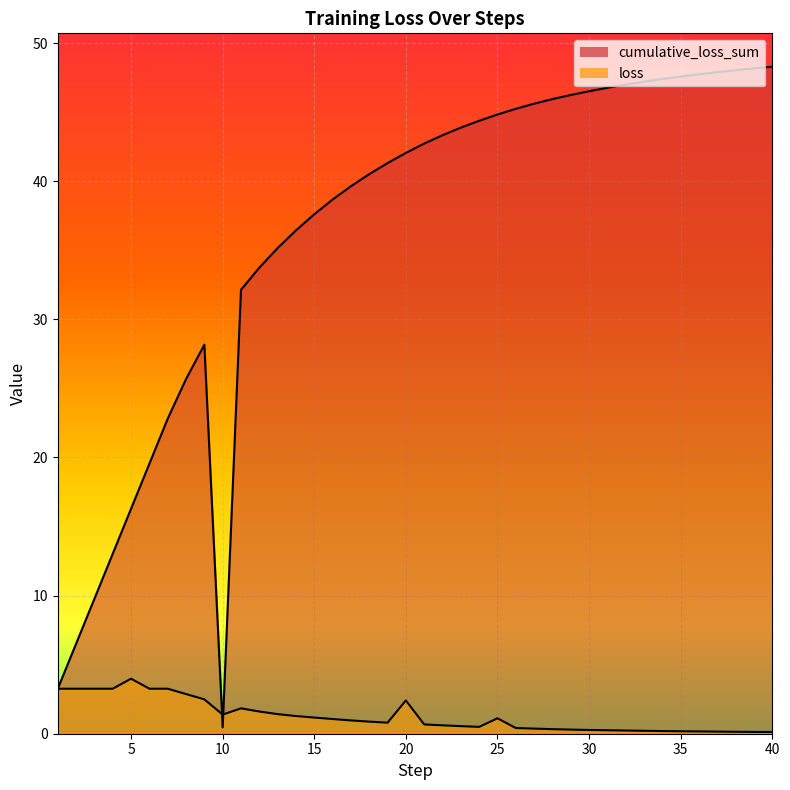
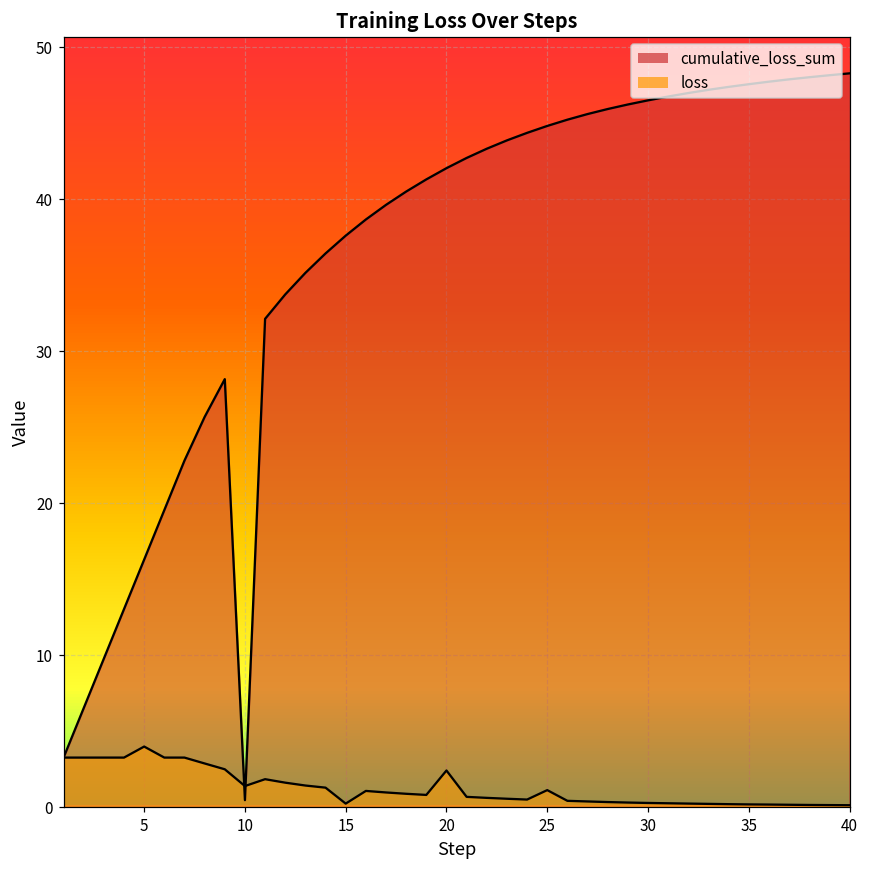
  {
    "cumulative_loss_sum": {
      "5": 16.3,
      "10": 0.5,
      "15": 37.6,
      "20": 42.0,
      "25": 44.8,
      "30": 46.5,
      "40": 48.3
    },
    "loss": {
      "5": 4.0,
      "10": 1.4,
-     "15": 1.2,
+     "15": 0.2,
      "20": 2.4,
      "25": 1.1,
      "30": 0.3,
      "35": 0.2,
      "40": 0.1
    }
  }
